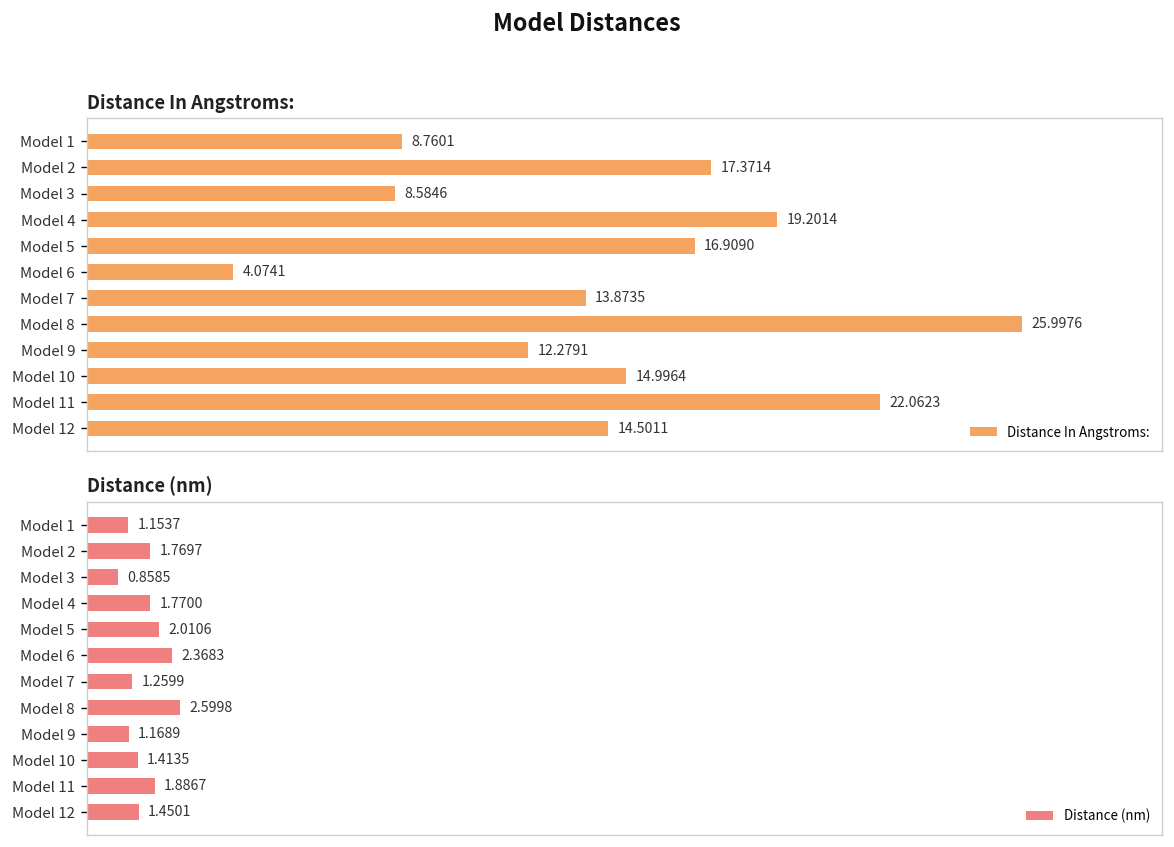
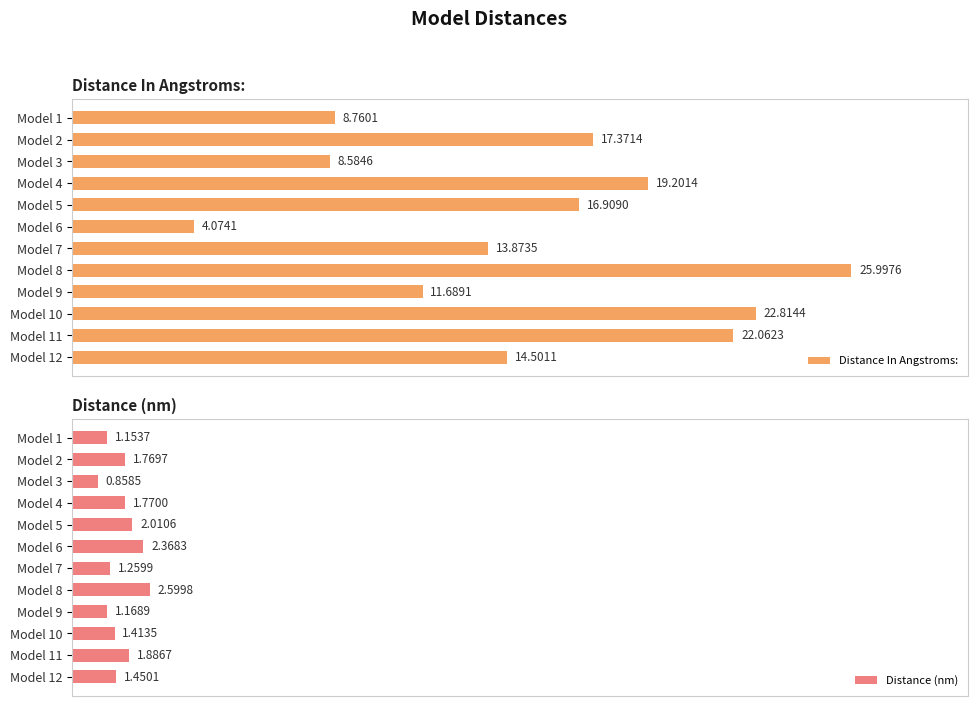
  {
    "Distance In Angstroms:": {
      "Model 1": 8.7601,
      "Model 2": 17.3714,
      "Model 3": 8.5846,
      "Model 4": 19.2014,
      "Model 5": 16.9090,
      "Model 6": 4.0741,
      "Model 7": 13.8735,
      "Model 8": 25.9976,
-     "Model 9": 12.2791,
-     "Model 10": 14.9964,
+     "Model 9": 11.6891,
+     "Model 10": 22.8144,
      "Model 11": 22.0623,
      "Model 12": 14.5011
    },
    "Distance (nm)": {
      "Model 1": 1.1537,
      "Model 2": 1.7697,
      "Model 3": 0.8585,
      "Model 4": 1.7700,
      "Model 5": 2.0106,
      "Model 6": 2.3683,
      "Model 7": 1.2599,
      "Model 8": 2.5998,
      "Model 9": 1.1689,
      "Model 10": 1.4135,
      "Model 11": 1.8867,
      "Model 12": 1.4501
    }
  }
